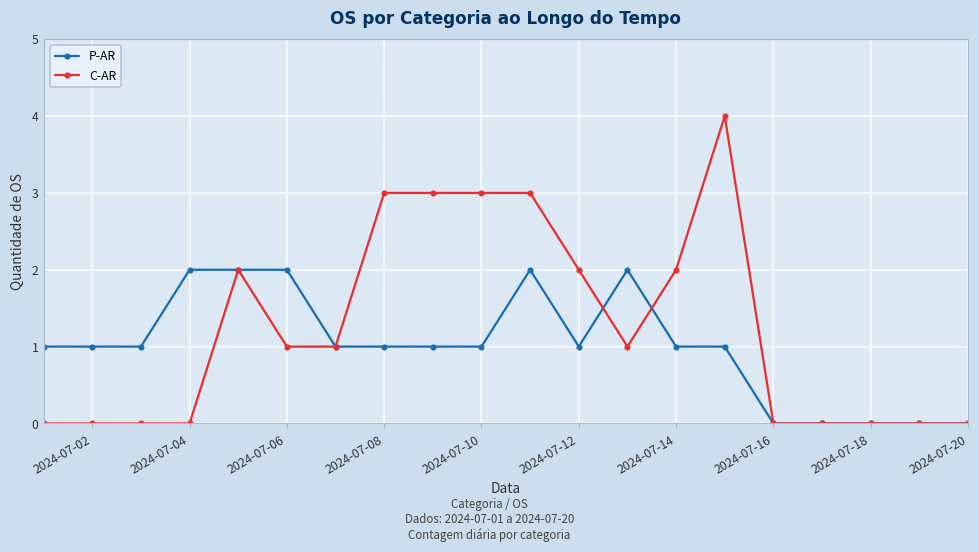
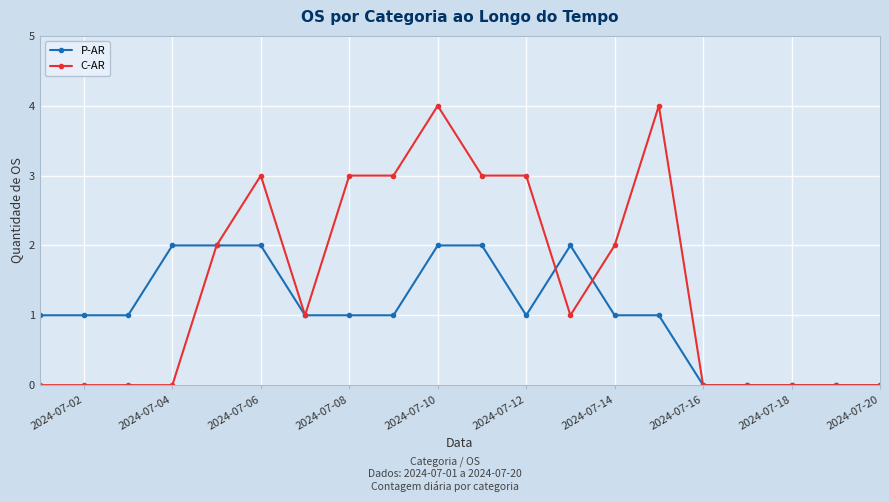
  {
    "P-AR": {
      "2024-07-02": 1,
      "2024-07-04": 2,
      "2024-07-06": 2,
      "2024-07-08": 1,
-     "2024-07-10": 1,
+     "2024-07-10": 2,
      "2024-07-12": 1,
      "2024-07-14": 1
    },
    "C-AR": {
      "2024-07-02": 0,
      "2024-07-04": 0,
-     "2024-07-06": 1,
+     "2024-07-06": 3,
      "2024-07-08": 3,
-     "2024-07-10": 3,
-     "2024-07-12": 2,
+     "2024-07-10": 4,
+     "2024-07-12": 3,
      "2024-07-14": 2
    }
  }
